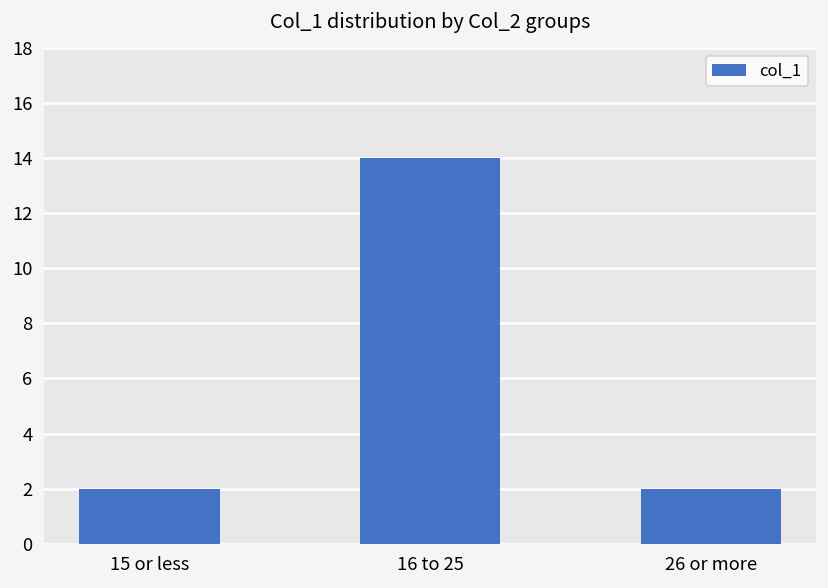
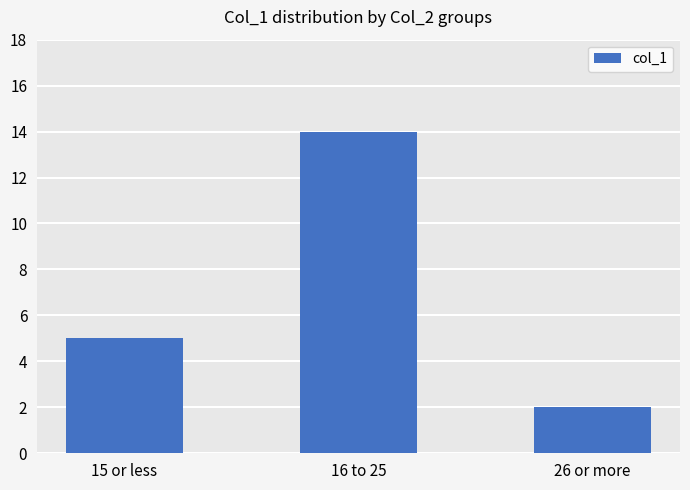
  {
-   "15 or less": 2,
+   "15 or less": 5,
    "16 to 25": 14,
    "26 or more": 2
  }
